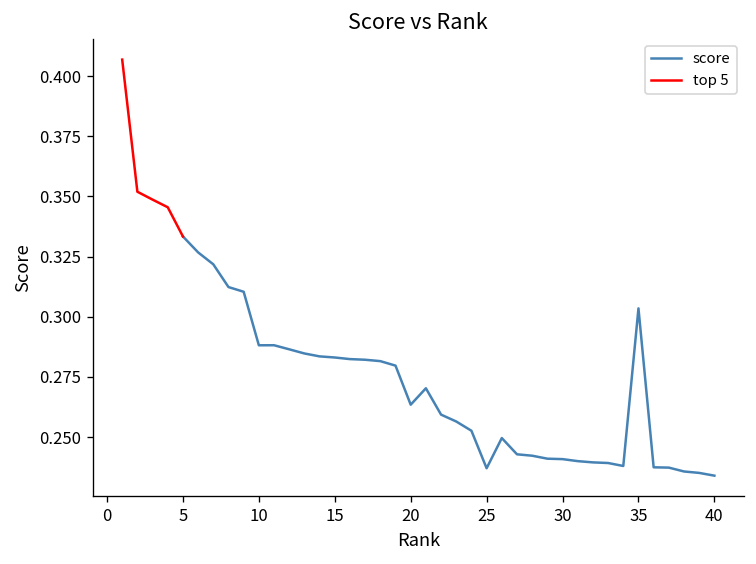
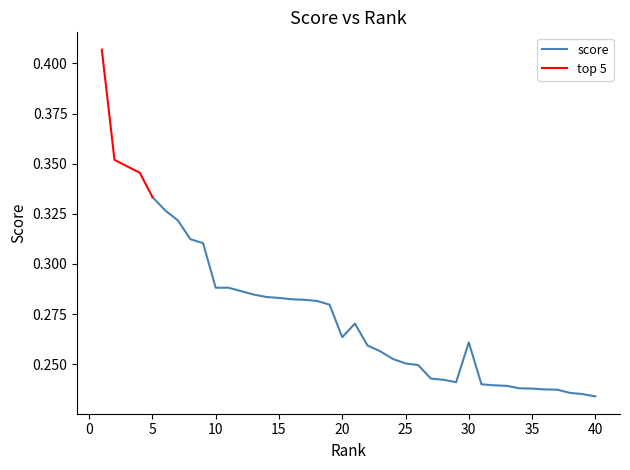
  {
    "score": {
      "10": 0.288,
      "15": 0.283,
      "20": 0.263,
-     "25": 0.237,
-     "30": 0.241,
-     "35": 0.303,
+     "25": 0.250,
+     "30": 0.261,
+     "35": 0.238,
      "40": 0.234
    }
  }
